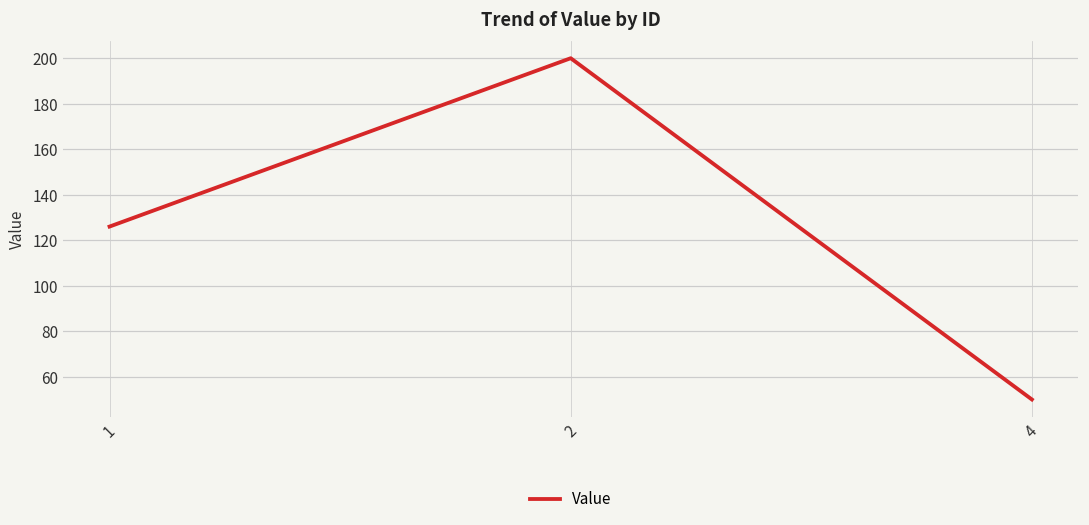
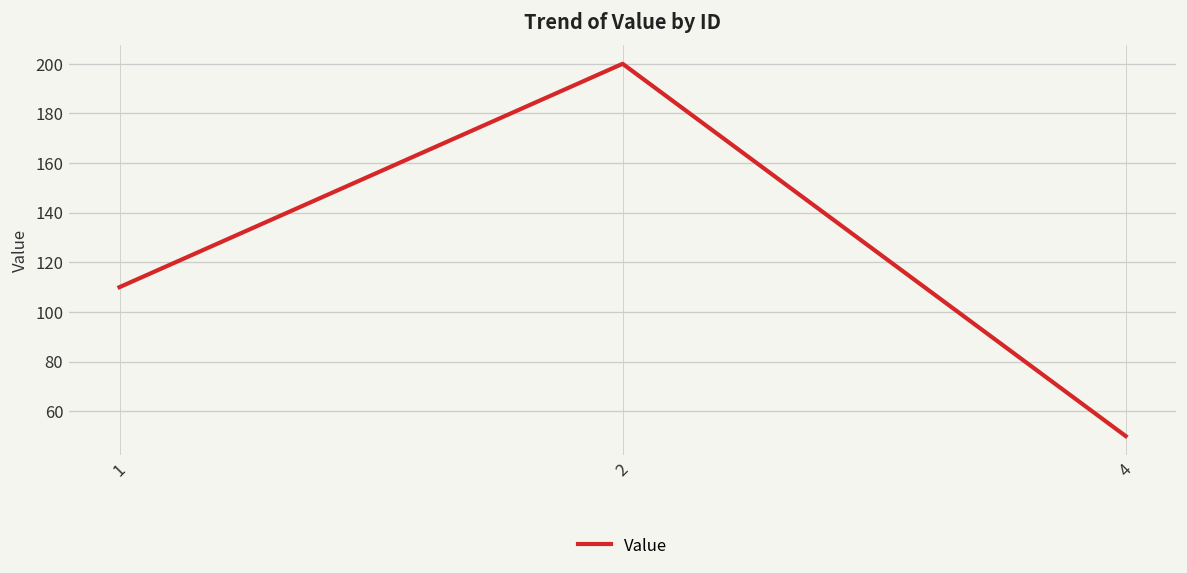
  {
-   "1": 126,
+   "1": 110,
    "2": 200,
    "4": 50
  }
